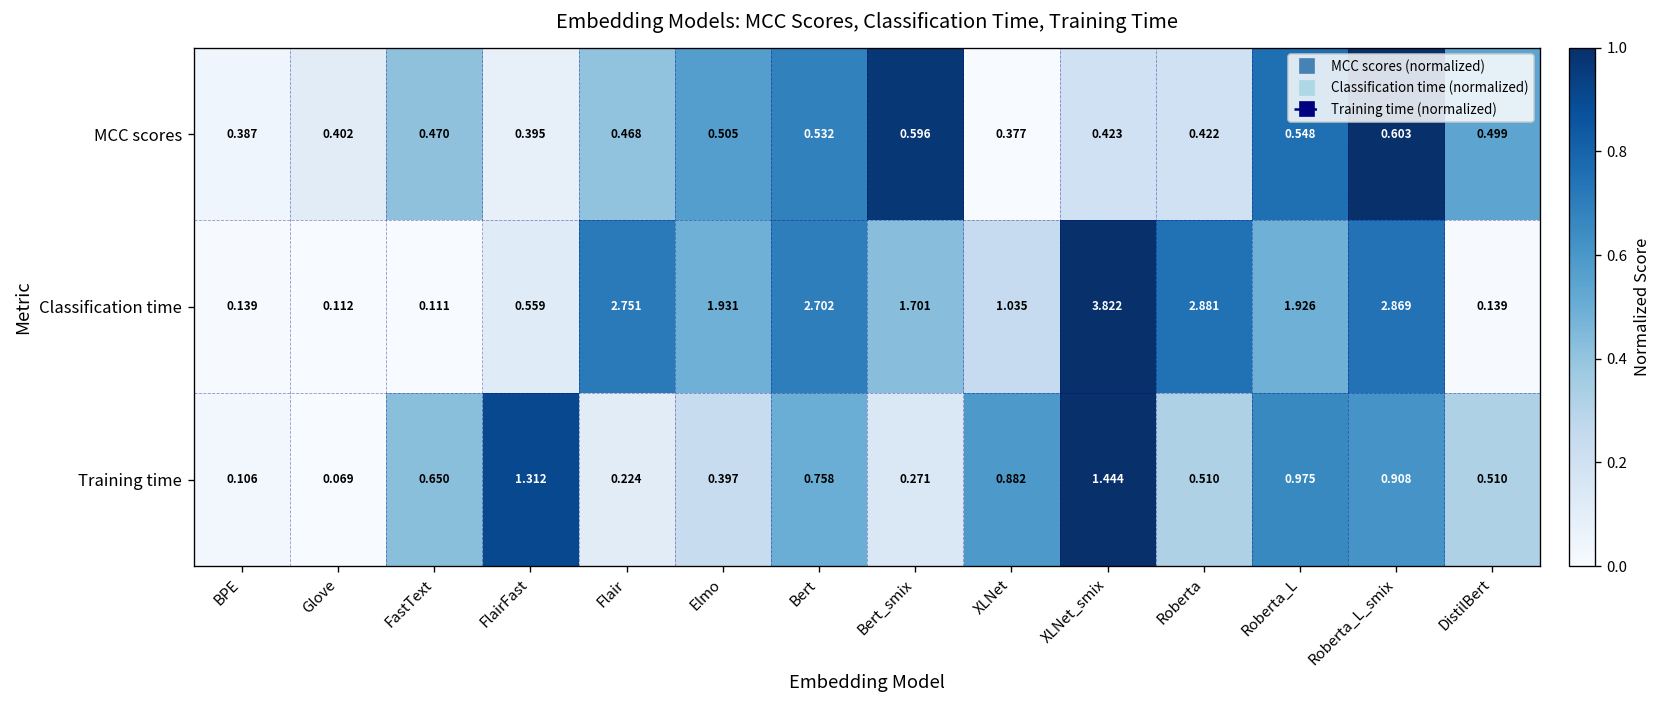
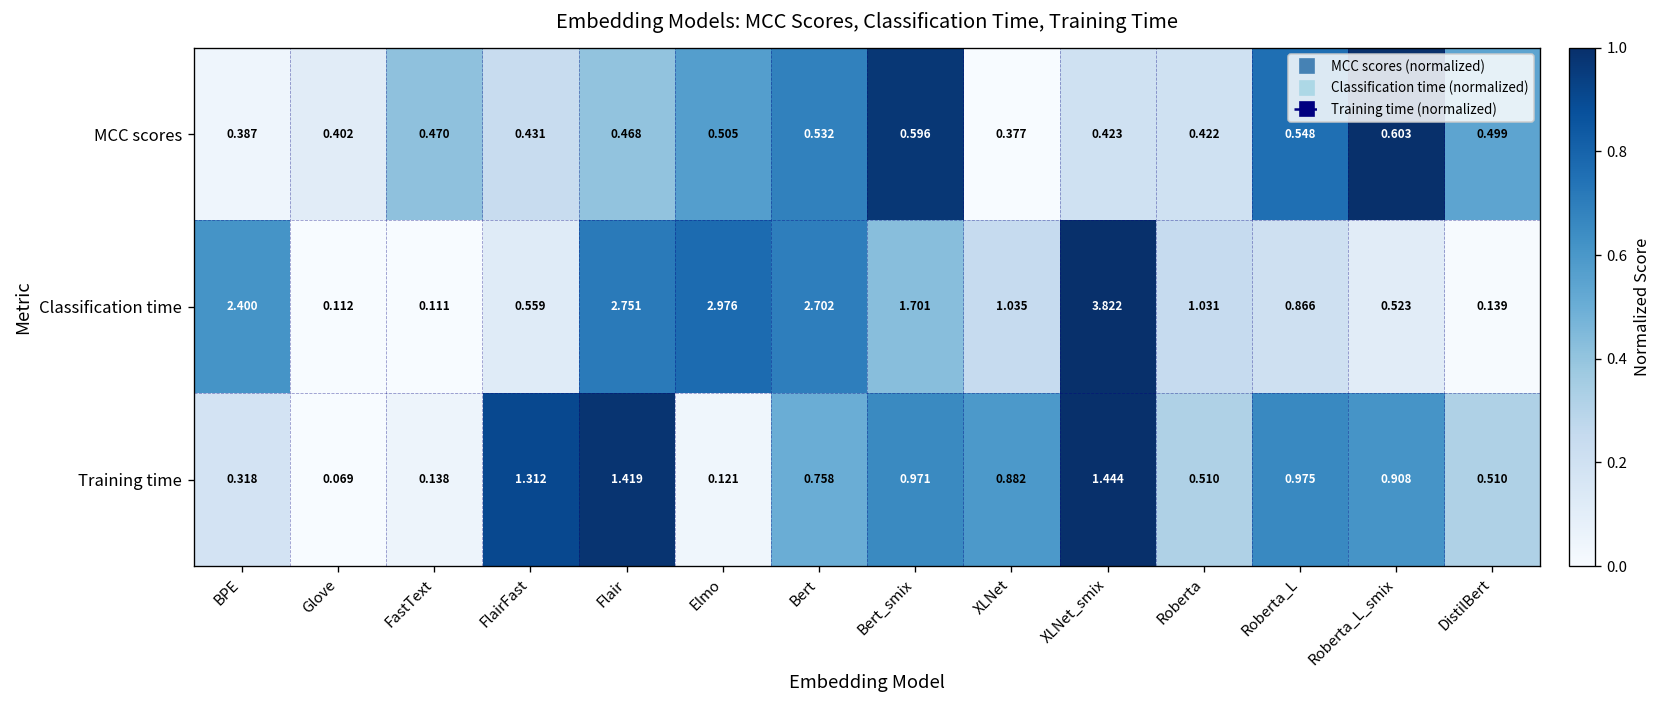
  {
    "MCC scores": {
      "BPE": 0.387,
      "Glove": 0.402,
      "FastText": 0.470,
-     "FlairFast": 0.395,
+     "FlairFast": 0.431,
      "Flair": 0.468,
      "Elmo": 0.505,
      "Bert": 0.532,
      "Bert_smix": 0.596,
      "XLNet": 0.377,
      "XLNet_smix": 0.423,
      "Roberta": 0.422,
      "Roberta_L": 0.548,
      "Roberta_L_smix": 0.603,
      "DistilBert": 0.499
    },
    "Classification time": {
-     "BPE": 0.139,
+     "BPE": 2.400,
      "Glove": 0.112,
      "FastText": 0.111,
      "FlairFast": 0.559,
      "Flair": 2.751,
-     "Elmo": 1.931,
+     "Elmo": 2.976,
      "Bert": 2.702,
      "Bert_smix": 1.701,
      "XLNet": 1.035,
      "XLNet_smix": 3.822,
-     "Roberta": 2.881,
-     "Roberta_L": 1.926,
-     "Roberta_L_smix": 2.869,
+     "Roberta": 1.031,
+     "Roberta_L": 0.866,
+     "Roberta_L_smix": 0.523,
      "DistilBert": 0.139
    },
    "Training time": {
-     "BPE": 0.106,
+     "BPE": 0.318,
      "Glove": 0.069,
-     "FastText": 0.650,
+     "FastText": 0.138,
      "FlairFast": 1.312,
-     "Flair": 0.224,
-     "Elmo": 0.397,
+     "Flair": 1.419,
+     "Elmo": 0.121,
      "Bert": 0.758,
-     "Bert_smix": 0.271,
+     "Bert_smix": 0.971,
      "XLNet": 0.882,
      "XLNet_smix": 1.444,
      "Roberta": 0.510,
      "Roberta_L": 0.975,
      "Roberta_L_smix": 0.908,
      "DistilBert": 0.510
    }
  }
